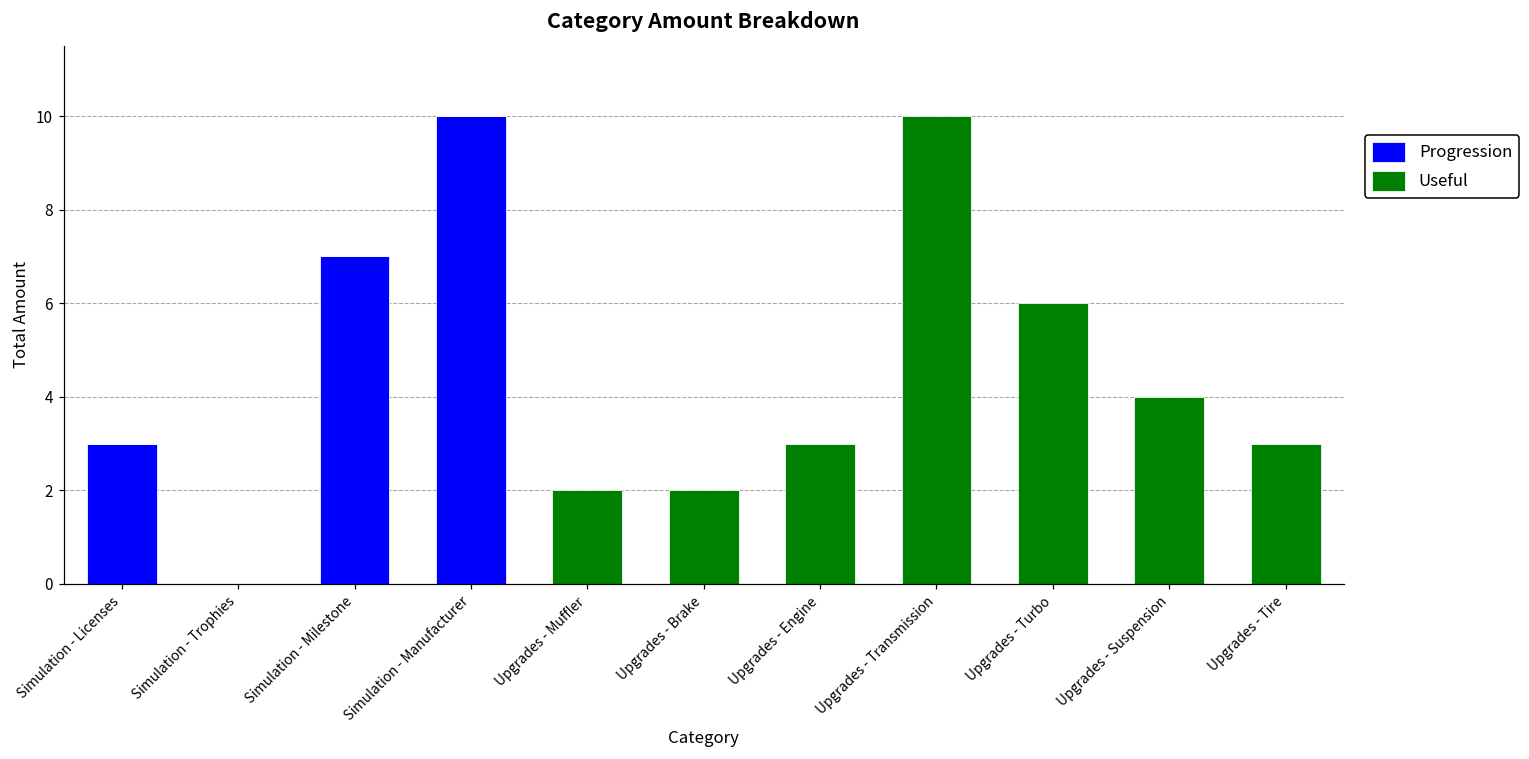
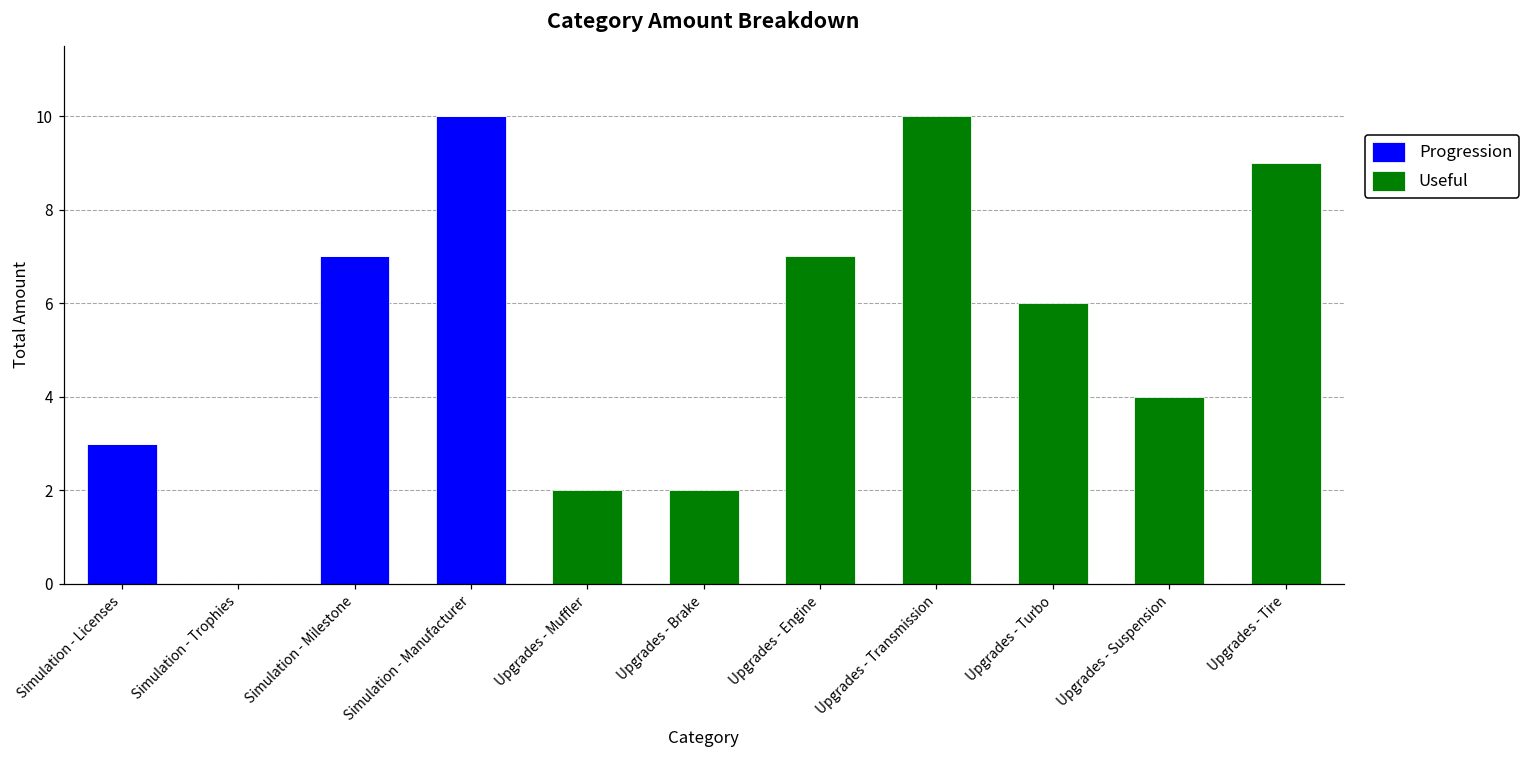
  {
    "Progression": {
      "Simulation - Licenses": 3,
      "Simulation - Trophies": 0,
      "Simulation - Milestone": 7,
      "Simulation - Manufacturer": 10,
      "Upgrades - Muffler": 0,
      "Upgrades - Brake": 0,
      "Upgrades - Engine": 0,
      "Upgrades - Transmission": 0,
      "Upgrades - Turbo": 0,
      "Upgrades - Suspension": 0,
      "Upgrades - Tire": 0
    },
    "Useful": {
-     "Upgrades - Engine": 3,
-     "Upgrades - Tire": 3
+     "Upgrades - Engine": 7,
+     "Upgrades - Tire": 9
    }
  }
